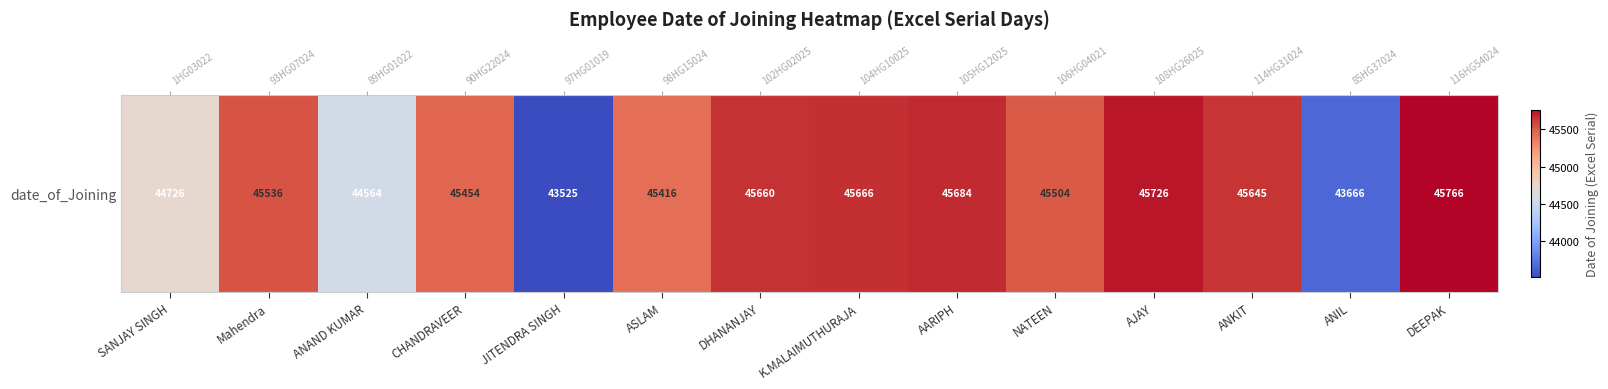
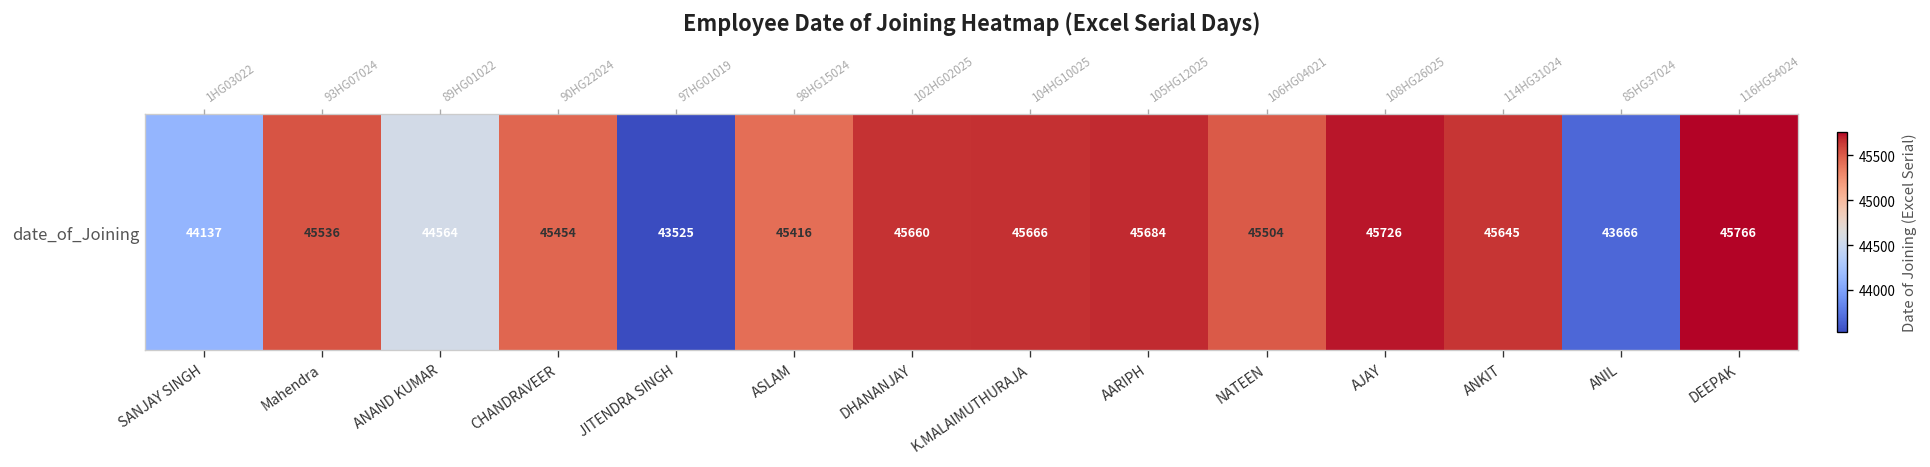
  {
    "date_of_Joining": {
-     "SANJAY SINGH": 44726,
+     "SANJAY SINGH": 44137,
      "Mahendra": 45536,
      "CHANDRAVEER": 45454,
      "JITENDRA SINGH": 43525,
      "ASLAM": 45416,
      "DHANANJAY": 45660,
      "K.MALAIMUTHURAJA": 45666,
      "AARIPH": 45684,
      "NATEEN": 45504,
      "AJAY": 45726,
      "ANKIT": 45645,
      "ANIL": 43666,
      "DEEPAK": 45766
    }
  }
